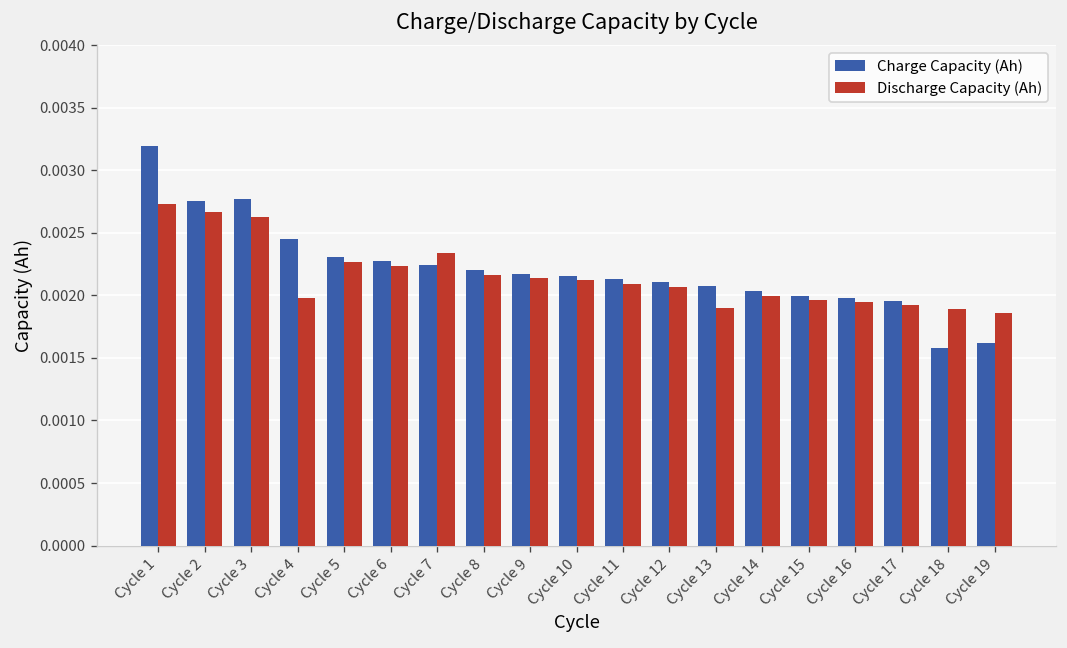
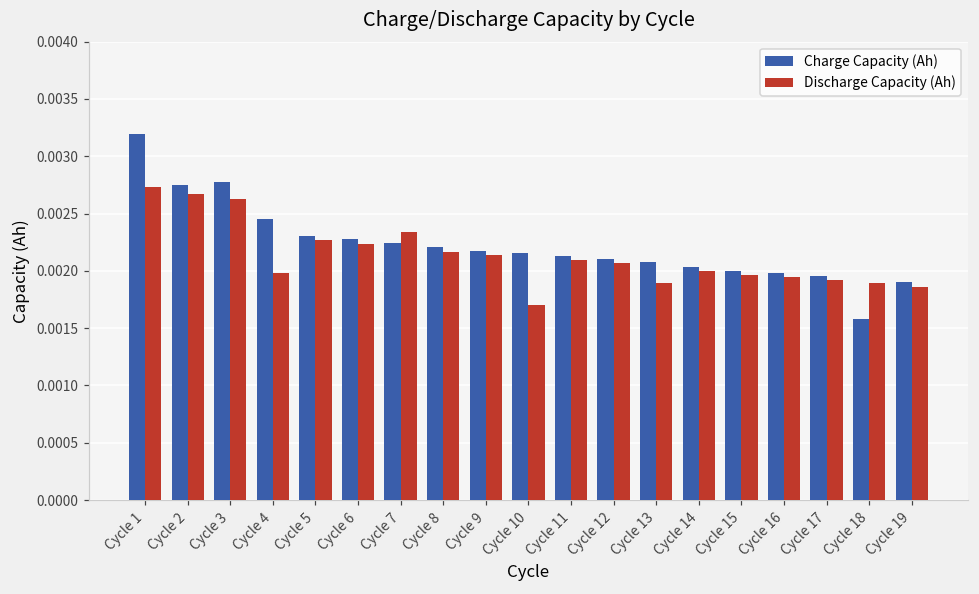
  {
    "Charge Capacity (Ah)": {
      "Cycle 1": 0.00320,
      "Cycle 2": 0.00275,
      "Cycle 3": 0.00277,
      "Cycle 4": 0.00245,
      "Cycle 5": 0.00231,
      "Cycle 6": 0.00227,
      "Cycle 7": 0.00224,
      "Cycle 8": 0.00221,
      "Cycle 9": 0.00217,
      "Cycle 10": 0.00216,
      "Cycle 11": 0.00213,
      "Cycle 12": 0.00211,
      "Cycle 13": 0.00207,
      "Cycle 14": 0.00204,
      "Cycle 15": 0.00200,
      "Cycle 16": 0.00198,
      "Cycle 17": 0.00196,
      "Cycle 18": 0.00158,
-     "Cycle 19": 0.00162
+     "Cycle 19": 0.00190
    },
    "Discharge Capacity (Ah)": {
      "Cycle 1": 0.00273,
      "Cycle 2": 0.00267,
      "Cycle 3": 0.00263,
      "Cycle 4": 0.00198,
      "Cycle 5": 0.00227,
      "Cycle 6": 0.00223,
      "Cycle 7": 0.00234,
      "Cycle 8": 0.00217,
      "Cycle 9": 0.00214,
-     "Cycle 10": 0.00212,
+     "Cycle 10": 0.00170,
      "Cycle 11": 0.00209,
      "Cycle 12": 0.00207,
      "Cycle 13": 0.00190,
      "Cycle 14": 0.00200,
      "Cycle 15": 0.00196,
      "Cycle 16": 0.00195,
      "Cycle 17": 0.00192,
      "Cycle 18": 0.00190,
      "Cycle 19": 0.00186
    }
  }
